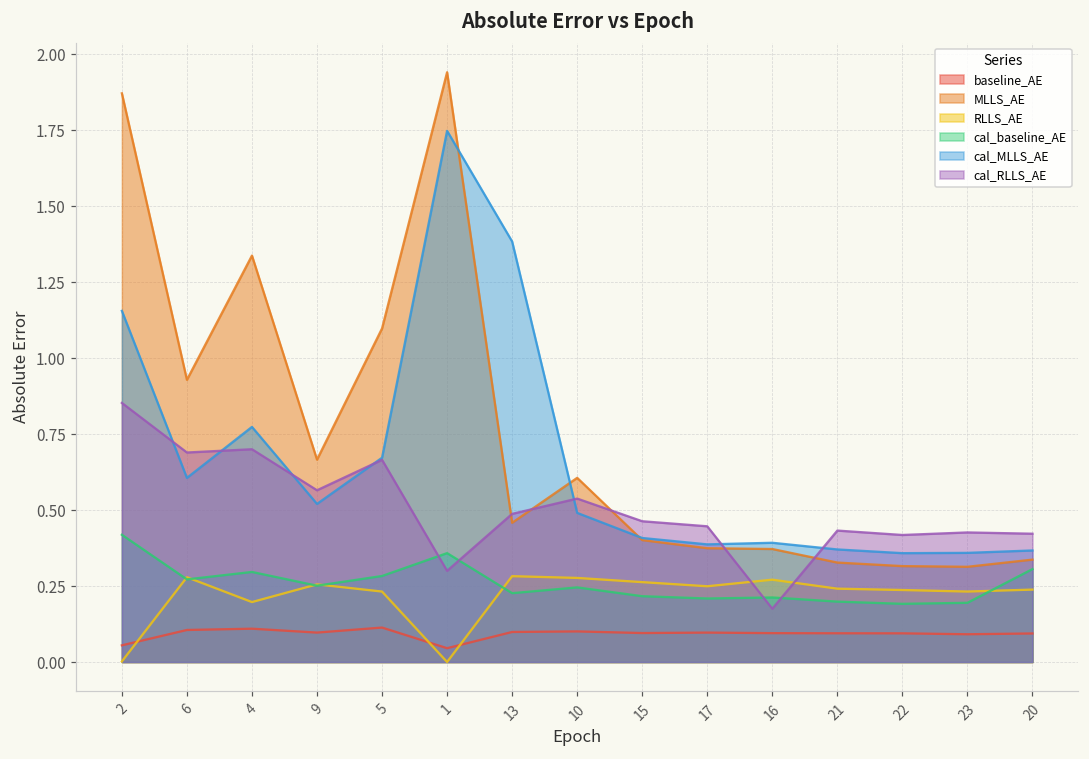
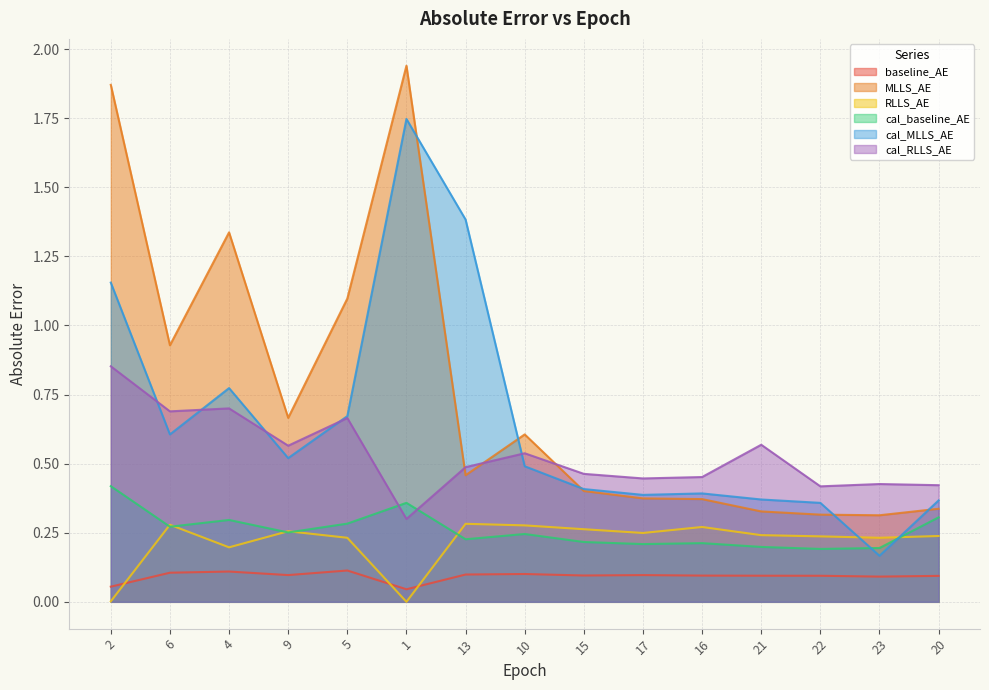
  {
    "cal_baseline_AE": {
      "2": 0.42,
      "4": 0.30,
      "5": 0.28,
      "1": 0.36,
      "13": 0.23,
      "10": 0.25,
      "15": 0.22,
      "17": 0.21,
      "16": 0.21,
      "21": 0.20,
      "22": 0.19,
      "23": 0.19,
      "20": 0.31
    },
    "cal_MLLS_AE": {
      "2": 1.16,
      "6": 0.61,
      "4": 0.77,
      "9": 0.52,
      "1": 1.75,
      "13": 1.38,
      "10": 0.49,
      "17": 0.39,
      "16": 0.39,
      "21": 0.37,
      "22": 0.36,
-     "23": 0.36,
+     "23": 0.17,
      "20": 0.37
    },
    "cal_RLLS_AE": {
      "2": 0.85,
      "6": 0.69,
      "4": 0.70,
      "9": 0.56,
      "1": 0.30,
      "13": 0.49,
      "10": 0.54,
      "15": 0.46,
      "17": 0.45,
-     "16": 0.18,
-     "21": 0.43,
+     "16": 0.45,
+     "21": 0.57,
      "22": 0.42,
      "23": 0.43,
      "20": 0.42
    }
  }
